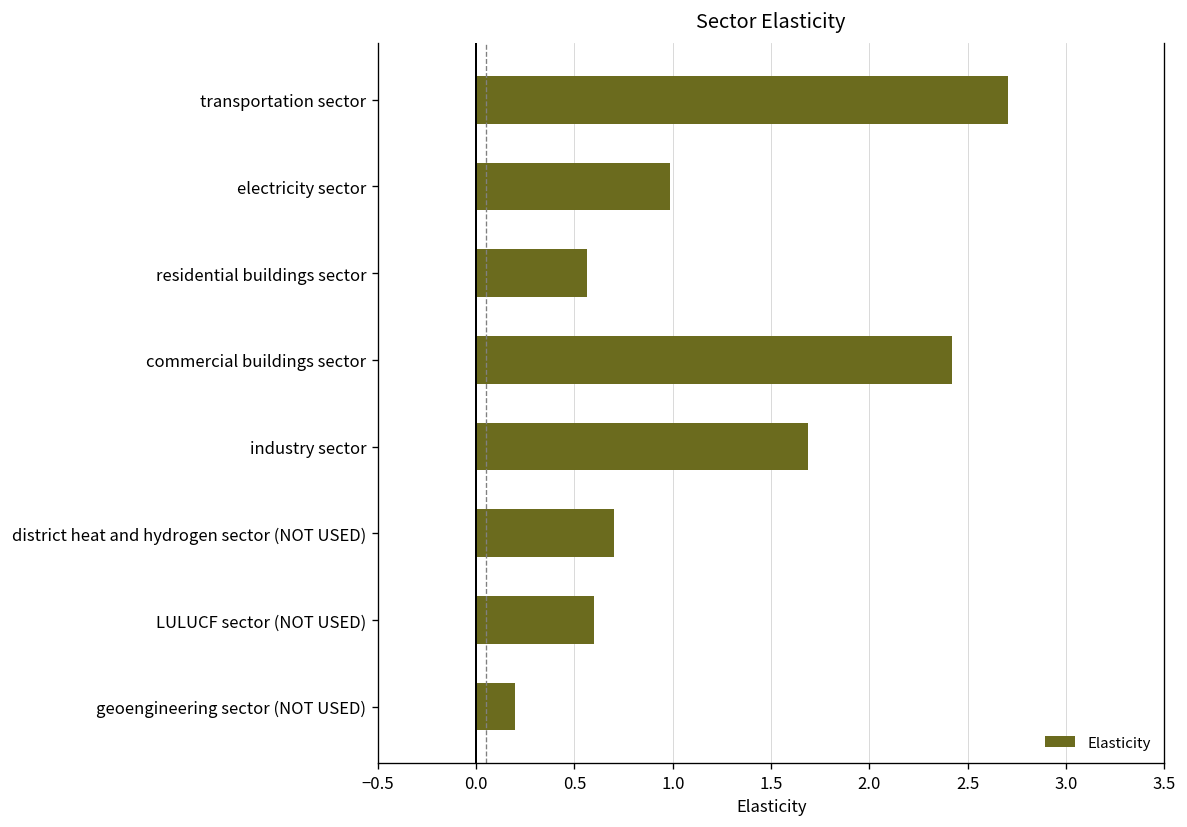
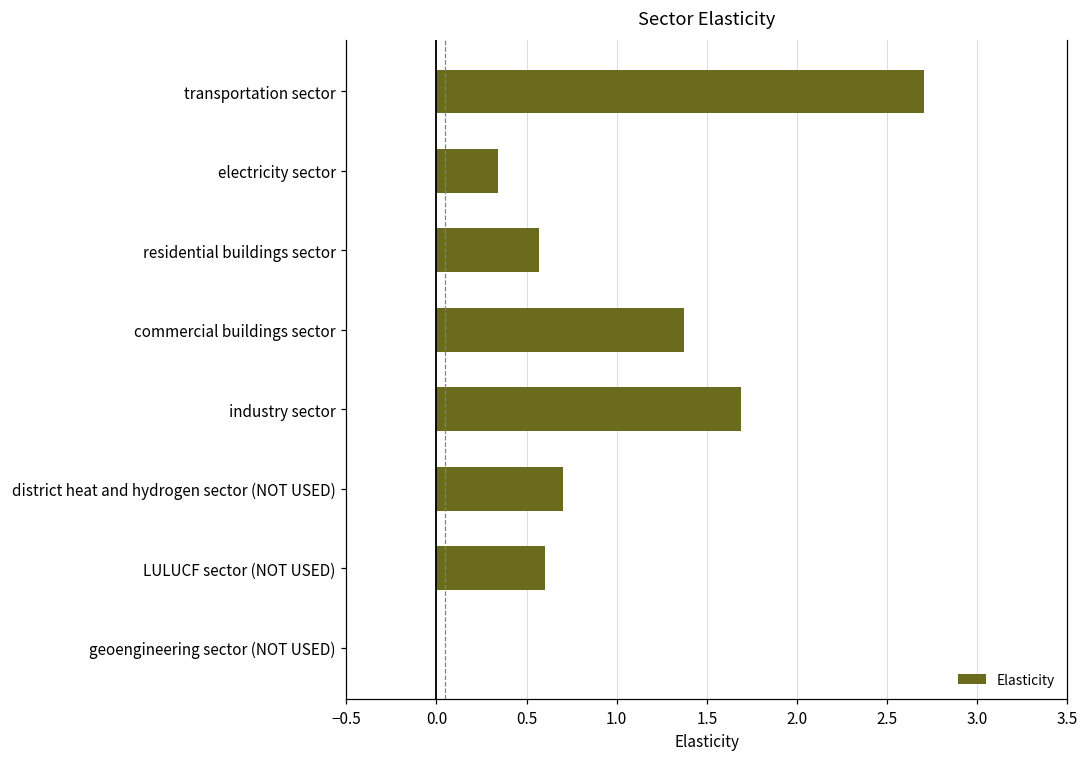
  {
    "transportation sector": 2.70,
-   "electricity sector": 0.99,
+   "electricity sector": 0.34,
    "residential buildings sector": 0.57,
-   "commercial buildings sector": 2.42,
+   "commercial buildings sector": 1.37,
    "industry sector": 1.69,
    "district heat and hydrogen sector (NOT USED)": 0.70,
    "LULUCF sector (NOT USED)": 0.60,
-   "geoengineering sector (NOT USED)": 0.2
+   "geoengineering sector (NOT USED)": 0.0
  }
